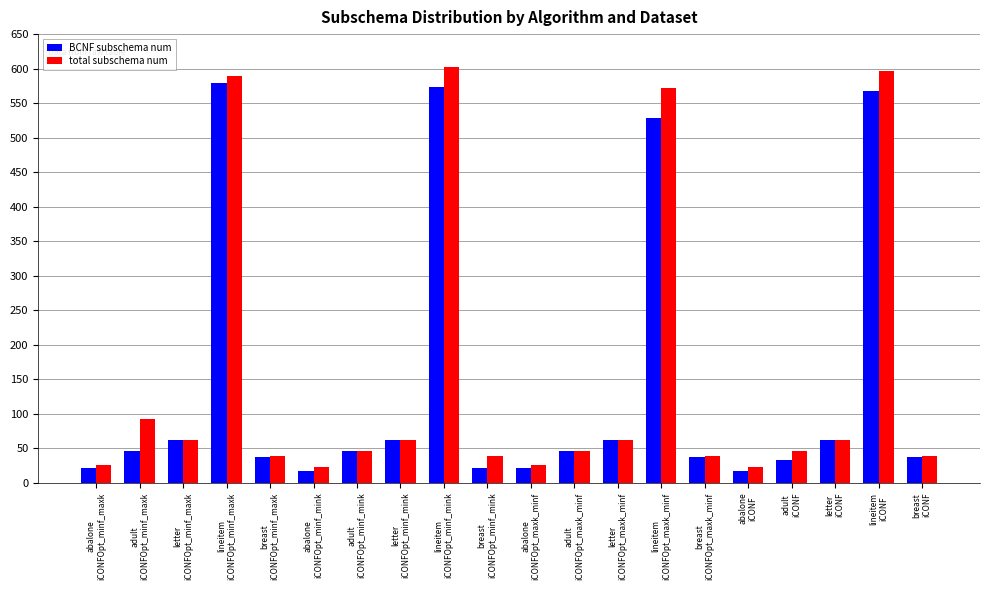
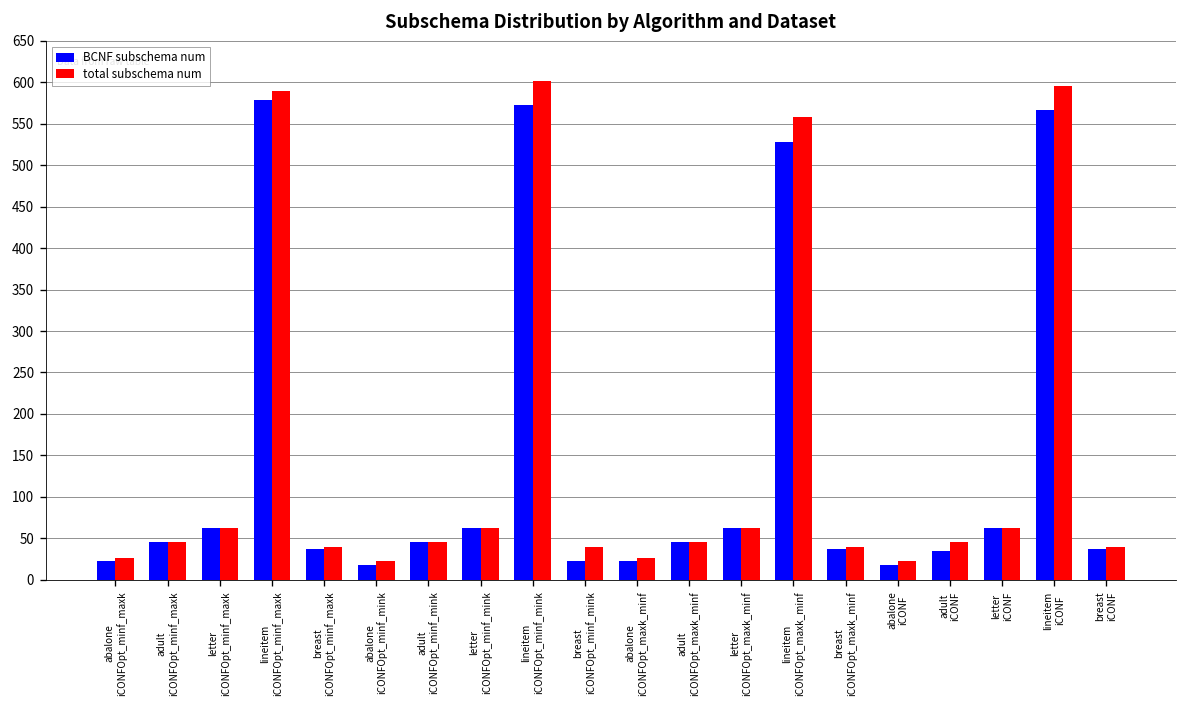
  {
    "BCNF subschema num": {
      "abalone iCONFOpt_minf_maxk": 20,
      "adult iCONFOpt_minf_maxk": 50,
      "letter iCONFOpt_minf_maxk": 60,
      "lineitem iCONFOpt_minf_maxk": 580,
      "breast iCONFOpt_minf_maxk": 40,
      "abalone iCONFOpt_minf_mink": 20,
      "adult iCONFOpt_minf_mink": 50,
      "letter iCONFOpt_minf_mink": 60,
      "lineitem iCONFOpt_minf_mink": 570,
      "breast iCONFOpt_minf_mink": 20,
      "abalone iCONFOpt_maxk_minf": 20,
      "adult iCONFOpt_maxk_minf": 50,
      "letter iCONFOpt_maxk_minf": 60,
      "lineitem iCONFOpt_maxk_minf": 530,
      "breast iCONFOpt_maxk_minf": 40,
      "abalone iCONF": 20,
      "adult iCONF": 30,
      "letter iCONF": 60,
      "lineitem iCONF": 570,
      "breast iCONF": 40
    },
    "total subschema num": {
      "abalone iCONFOpt_minf_maxk": 30,
-     "adult iCONFOpt_minf_maxk": 90,
+     "adult iCONFOpt_minf_maxk": 50,
      "letter iCONFOpt_minf_maxk": 60,
      "lineitem iCONFOpt_minf_maxk": 590,
      "breast iCONFOpt_minf_maxk": 40,
      "abalone iCONFOpt_minf_mink": 20,
      "adult iCONFOpt_minf_mink": 50,
      "letter iCONFOpt_minf_mink": 60,
      "lineitem iCONFOpt_minf_mink": 600,
      "breast iCONFOpt_minf_mink": 40,
      "abalone iCONFOpt_maxk_minf": 30,
      "adult iCONFOpt_maxk_minf": 50,
      "letter iCONFOpt_maxk_minf": 60,
-     "lineitem iCONFOpt_maxk_minf": 570,
+     "lineitem iCONFOpt_maxk_minf": 560,
      "breast iCONFOpt_maxk_minf": 40,
      "abalone iCONF": 20,
      "adult iCONF": 50,
      "letter iCONF": 60,
      "lineitem iCONF": 600,
      "breast iCONF": 40
    }
  }
